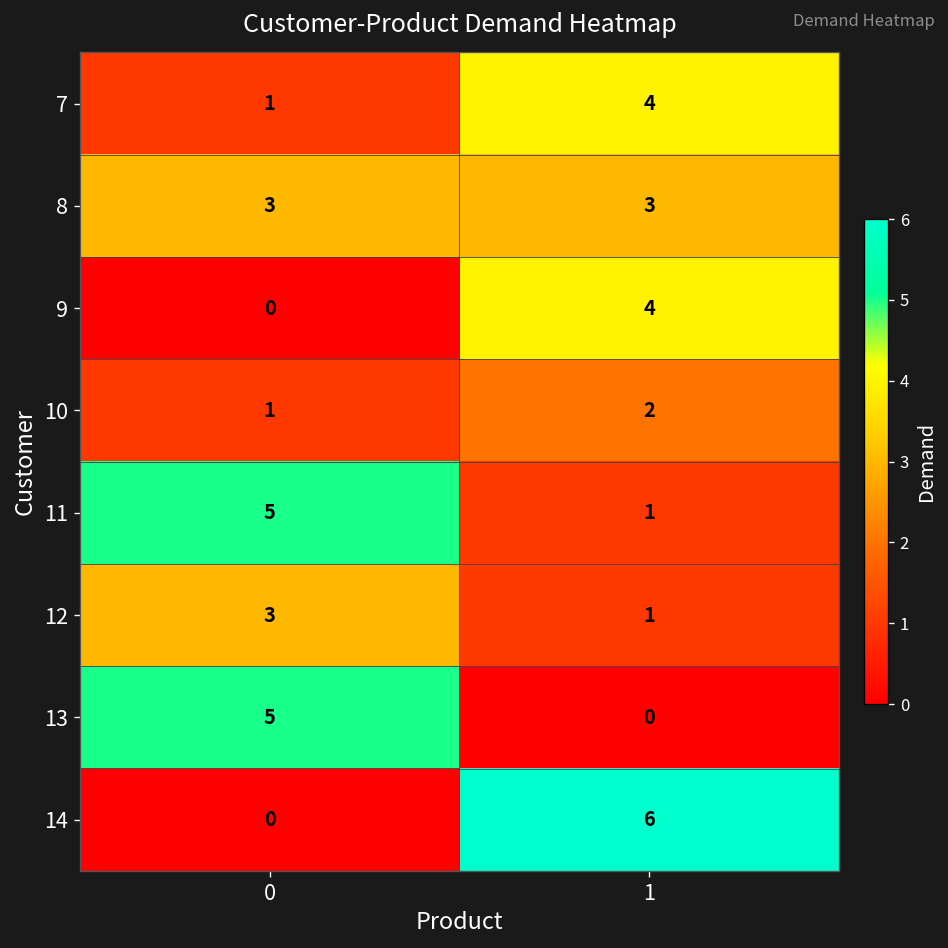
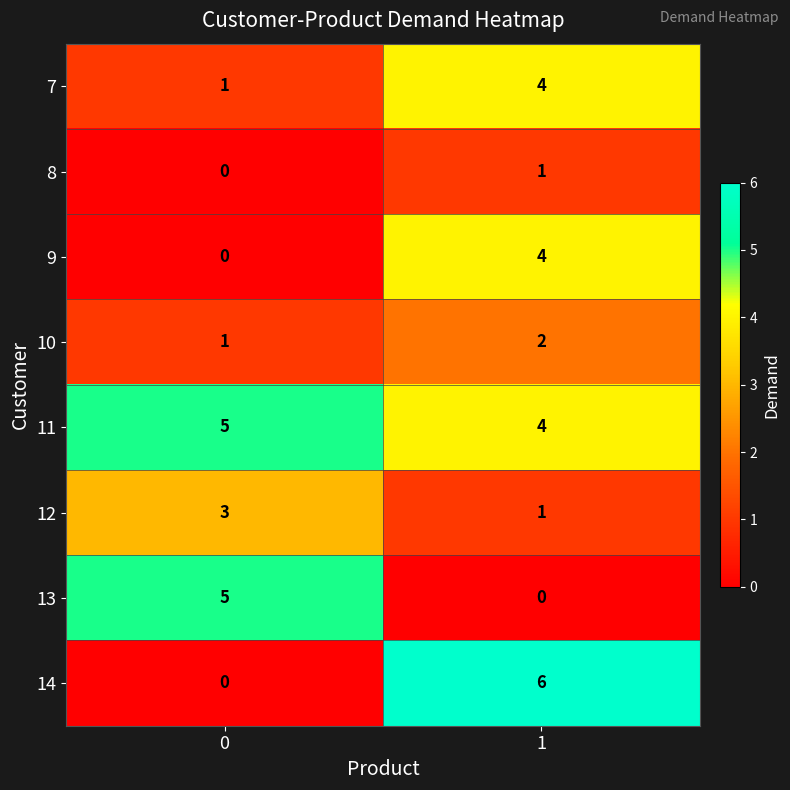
  {
    "7": {
      "0": 1,
      "1": 4
    },
    "8": {
-     "0": 3,
-     "1": 3
+     "0": 0,
+     "1": 1
    },
    "9": {
      "0": 0,
      "1": 4
    },
    "10": {
      "0": 1,
      "1": 2
    },
    "11": {
      "0": 5,
-     "1": 1
+     "1": 4
    },
    "12": {
      "0": 3,
      "1": 1
    },
    "13": {
      "0": 5,
      "1": 0
    },
    "14": {
      "0": 0,
      "1": 6
    }
  }
